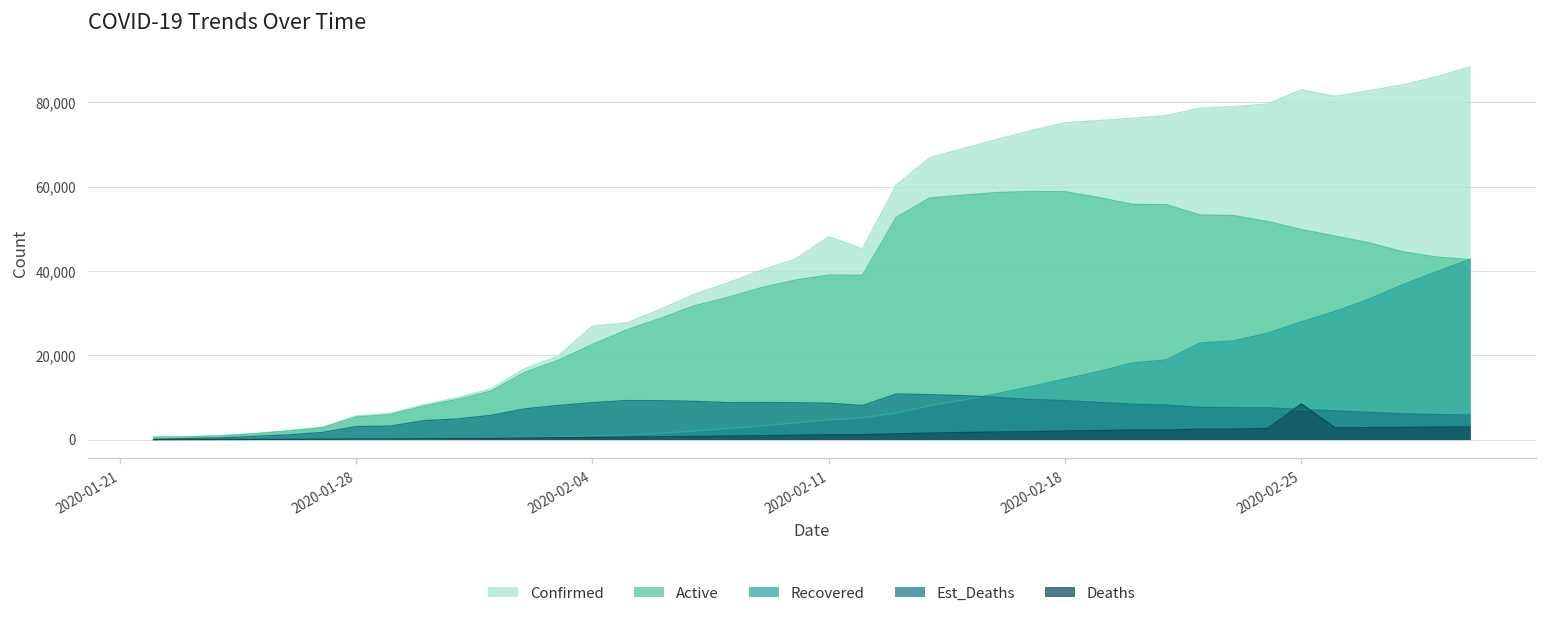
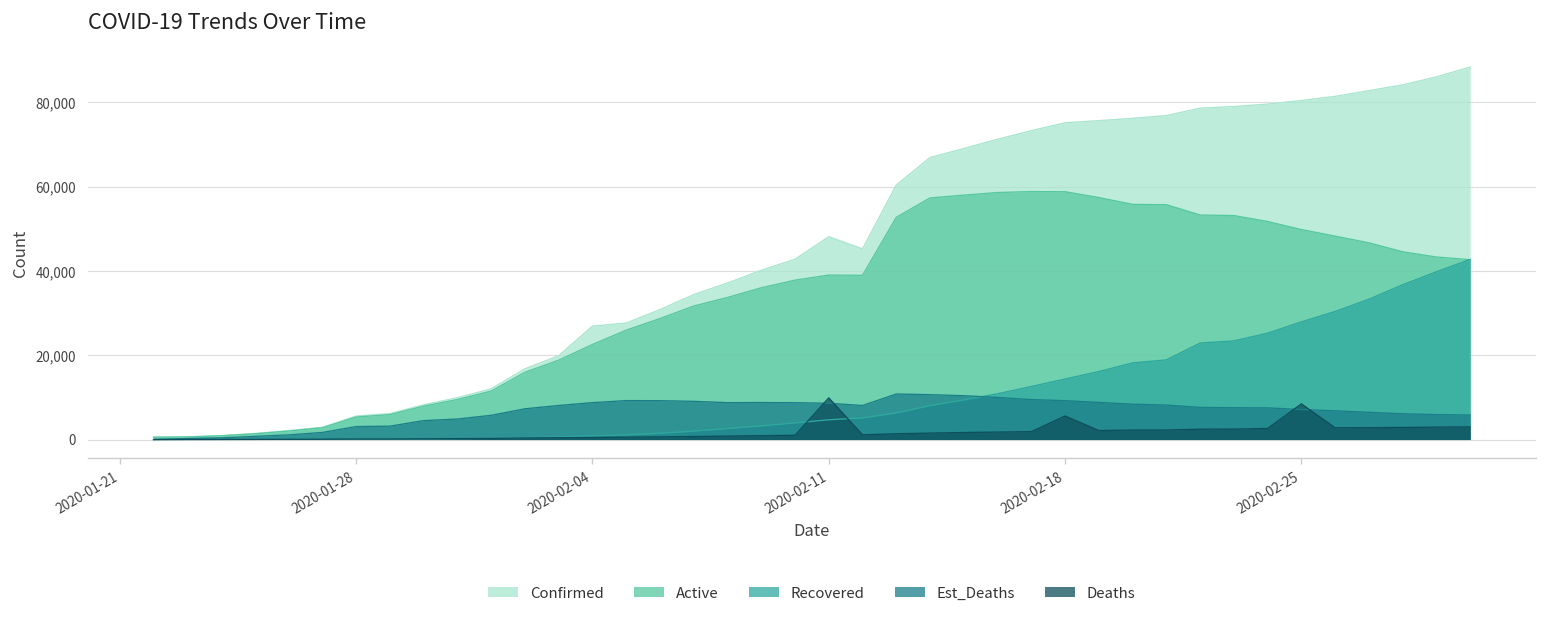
  {
    "Confirmed": {
      "2020-02-04": "27,000",
      "2020-02-11": "48,000",
      "2020-02-18": "75,000",
-     "2020-02-25": "83,000"
+     "2020-02-25": "80,000"
    },
    "Deaths": {
-     "2020-02-11": "1,000",
-     "2020-02-18": "2,000",
+     "2020-02-11": "10,000",
+     "2020-02-18": "6,000",
      "2020-02-25": "8,000"
    }
  }
